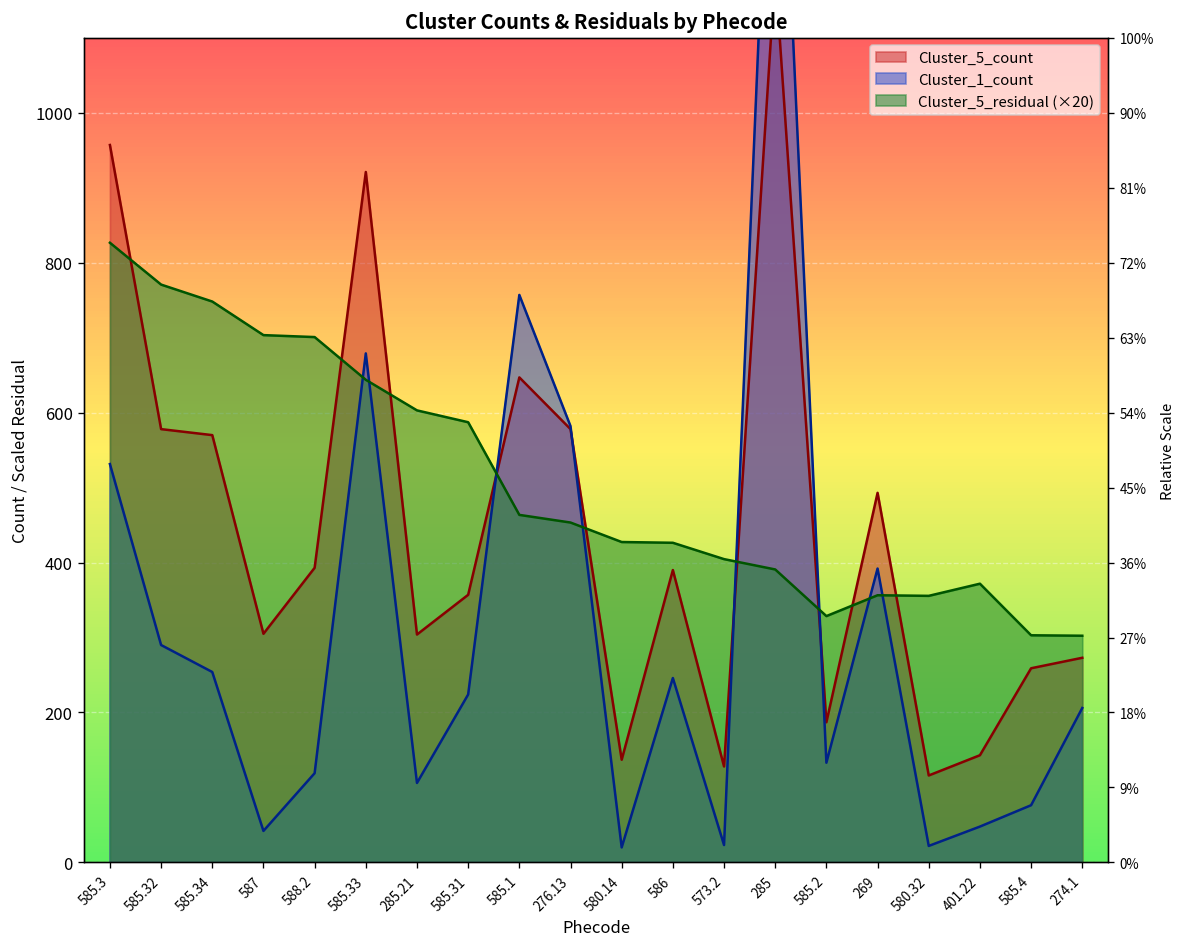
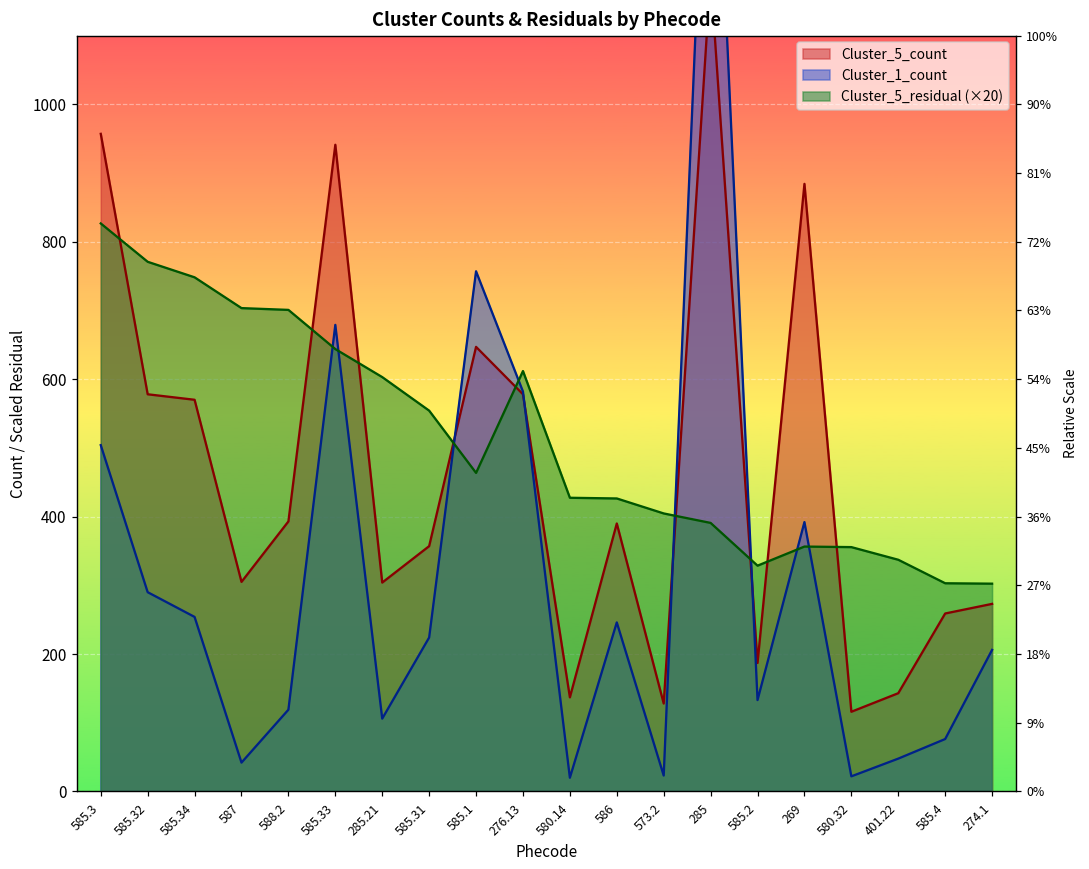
  {
    "Cluster_5_count": {
      "585.3": 960,
      "585.32": 580,
      "585.34": 570,
      "587": 310,
      "588.2": 390,
-     "585.33": 920,
+     "585.33": 940,
      "285.21": 300,
      "585.31": 360,
      "585.1": 650,
      "580.14": 140,
      "586": 390,
      "573.2": 130,
      "585.2": 190,
-     "269": 490,
+     "269": 880,
      "580.32": 120,
      "401.22": 140,
      "585.4": 260,
      "274.1": 270
    },
    "Cluster_1_count": {
-     "585.3": 530,
+     "585.3": 500,
      "585.32": 290,
      "585.34": 250,
      "587": 40,
      "588.2": 120,
      "585.33": 680,
      "285.21": 110,
      "585.31": 220,
      "585.1": 760,
      "580.14": 20,
      "586": 250,
      "573.2": 20,
      "585.2": 130,
      "269": 390,
      "580.32": 20,
      "401.22": 50,
      "585.4": 80,
      "274.1": 210
    },
    "Cluster_5_residual (×20)": {
      "585.3": 830,
      "585.32": 770,
      "585.34": 750,
      "587": 700,
      "588.2": 700,
      "585.33": 640,
      "285.21": 600,
-     "585.31": 590,
+     "585.31": 550,
      "585.1": 460,
-     "276.13": 450,
+     "276.13": 610,
      "580.14": 430,
      "586": 430,
      "573.2": 400,
      "285": 390,
      "585.2": 330,
      "269": 360,
      "580.32": 360,
-     "401.22": 370,
+     "401.22": 340,
      "585.4": 300,
      "274.1": 300
    }
  }
